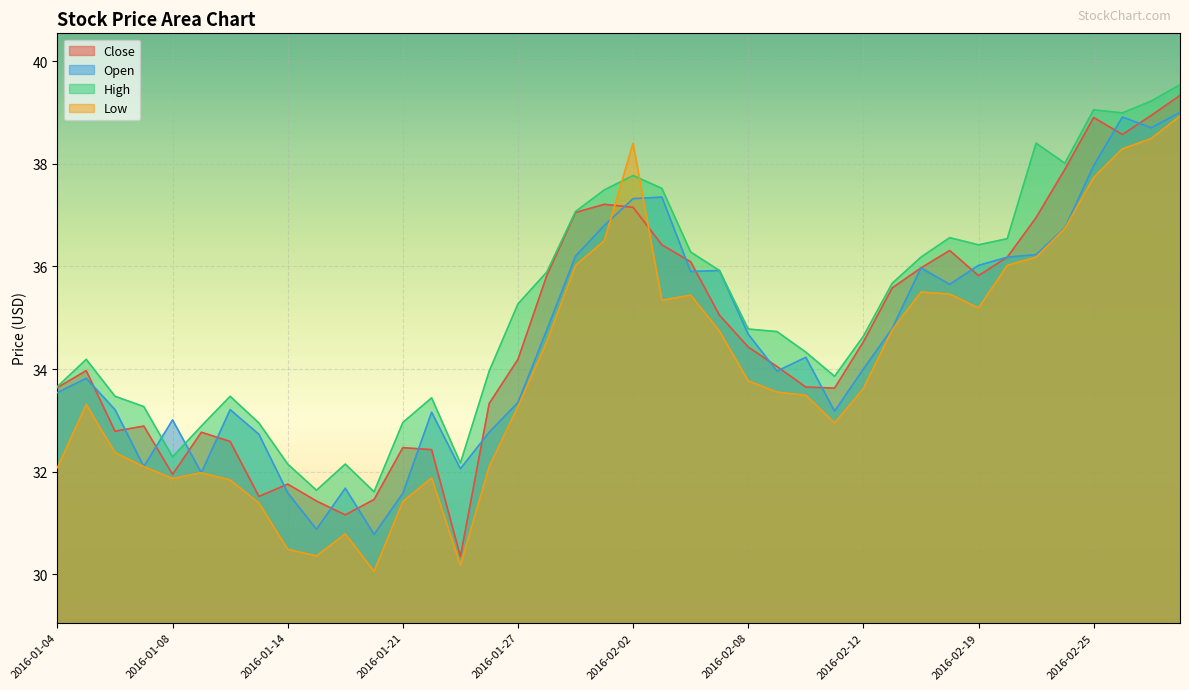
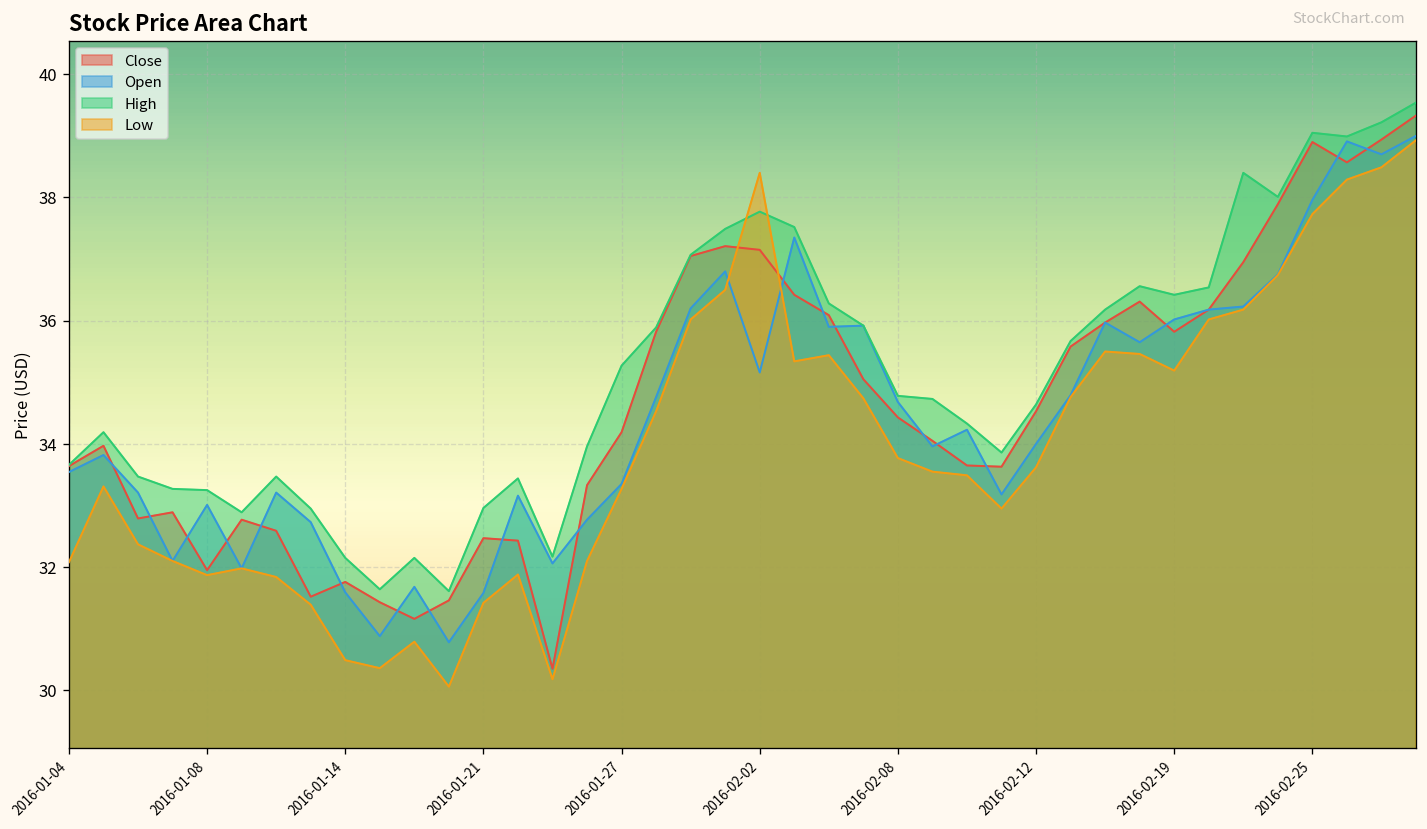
  {
    "Close": {
      "2016-01-08": 32.0,
      "2016-01-14": 31.8,
      "2016-01-21": 32.5,
      "2016-01-27": 34.2,
      "2016-02-02": 37.2,
      "2016-02-08": 34.4,
      "2016-02-12": 34.5,
      "2016-02-19": 35.8,
      "2016-02-25": 38.9
    },
    "Open": {
      "2016-01-04": 33.5,
      "2016-01-08": 33.0,
      "2016-01-14": 31.6,
      "2016-01-21": 31.6,
      "2016-01-27": 33.3,
-     "2016-02-02": 37.3,
+     "2016-02-02": 35.2,
      "2016-02-08": 34.7,
      "2016-02-12": 34.0,
      "2016-02-19": 36.0,
      "2016-02-25": 38.0
    },
    "High": {
-     "2016-01-08": 32.3,
+     "2016-01-08": 33.3,
      "2016-01-14": 32.2,
      "2016-01-21": 33.0,
      "2016-01-27": 35.3,
      "2016-02-02": 37.8,
      "2016-02-08": 34.8,
      "2016-02-12": 34.6,
      "2016-02-19": 36.4,
      "2016-02-25": 39.0
    },
    "Low": {
      "2016-01-04": 32.1,
      "2016-01-08": 31.9,
      "2016-01-14": 30.5,
      "2016-01-21": 31.4,
      "2016-01-27": 33.3,
      "2016-02-02": 38.4,
      "2016-02-08": 33.8,
      "2016-02-12": 33.6,
      "2016-02-19": 35.2,
      "2016-02-25": 37.7
    }
  }
